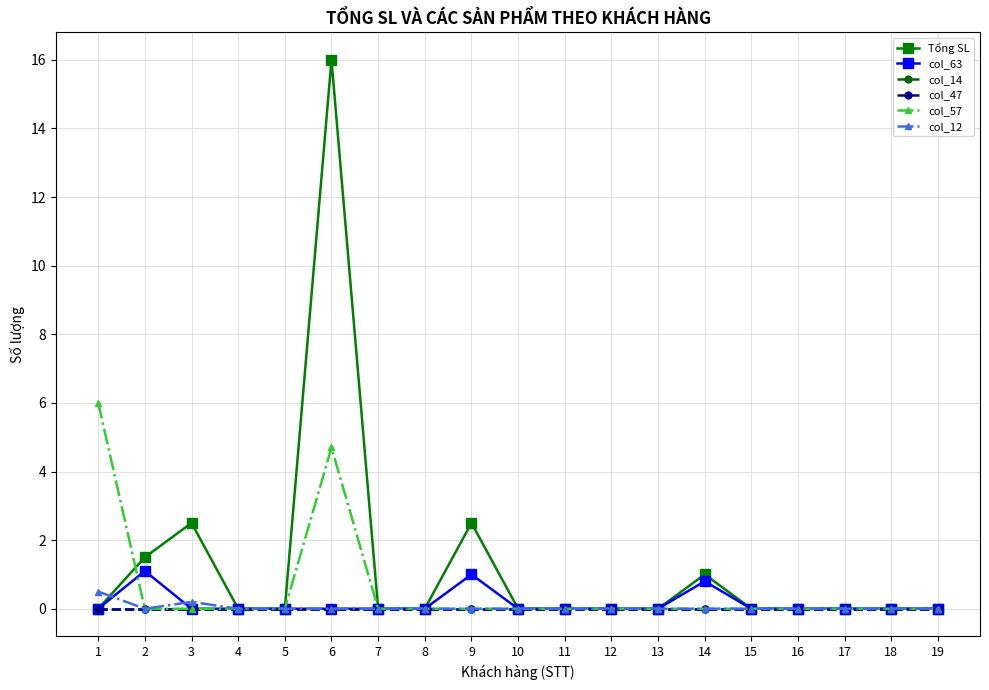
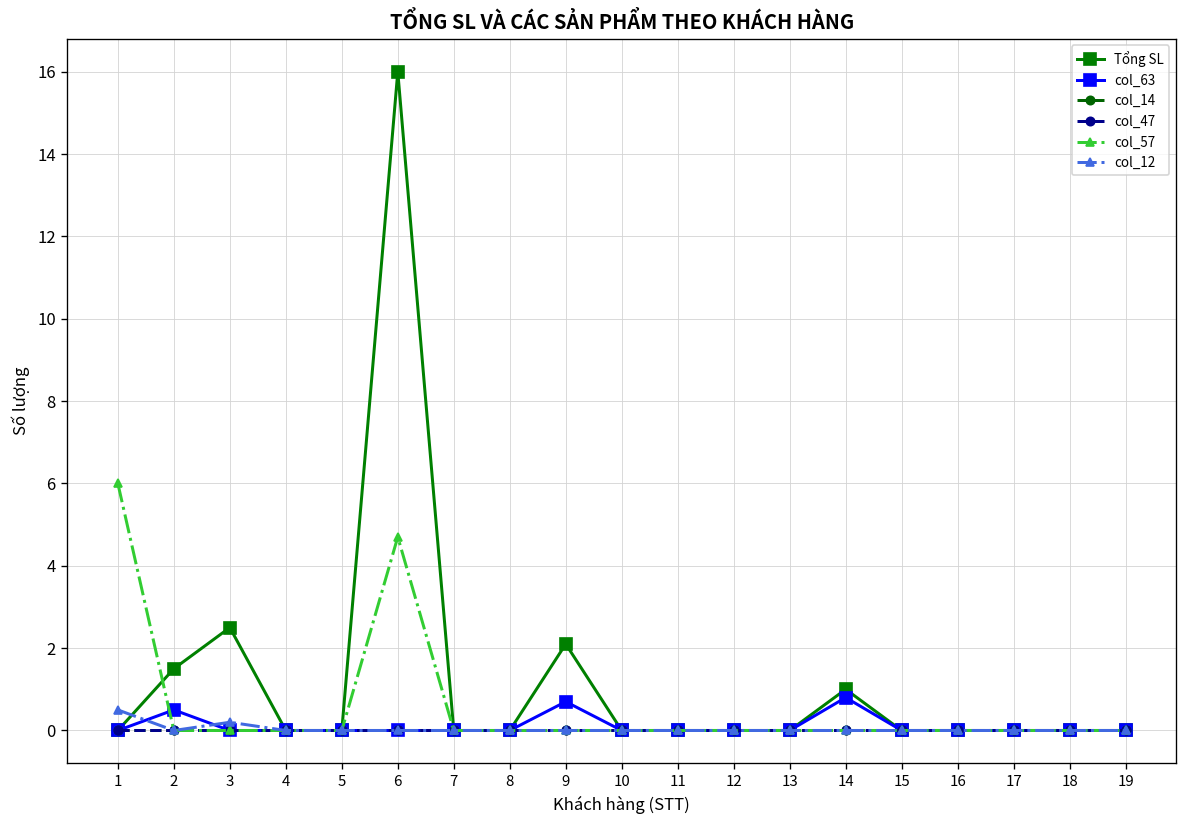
  {
    "Tổng SL": {
      "2": 1.5,
      "3": 2.5,
      "6": 16.0,
-     "9": 2.5,
+     "9": 2.1,
      "14": 1.0
    },
    "col_63": {
-     "2": 1.1,
-     "9": 1.0,
+     "2": 0.5,
+     "9": 0.7,
      "14": 0.8
    },
    "col_57": {
      "1": 6.0,
      "6": 4.7
    },
    "col_12": {
      "1": 0.5,
      "3": 0.2
    }
  }
